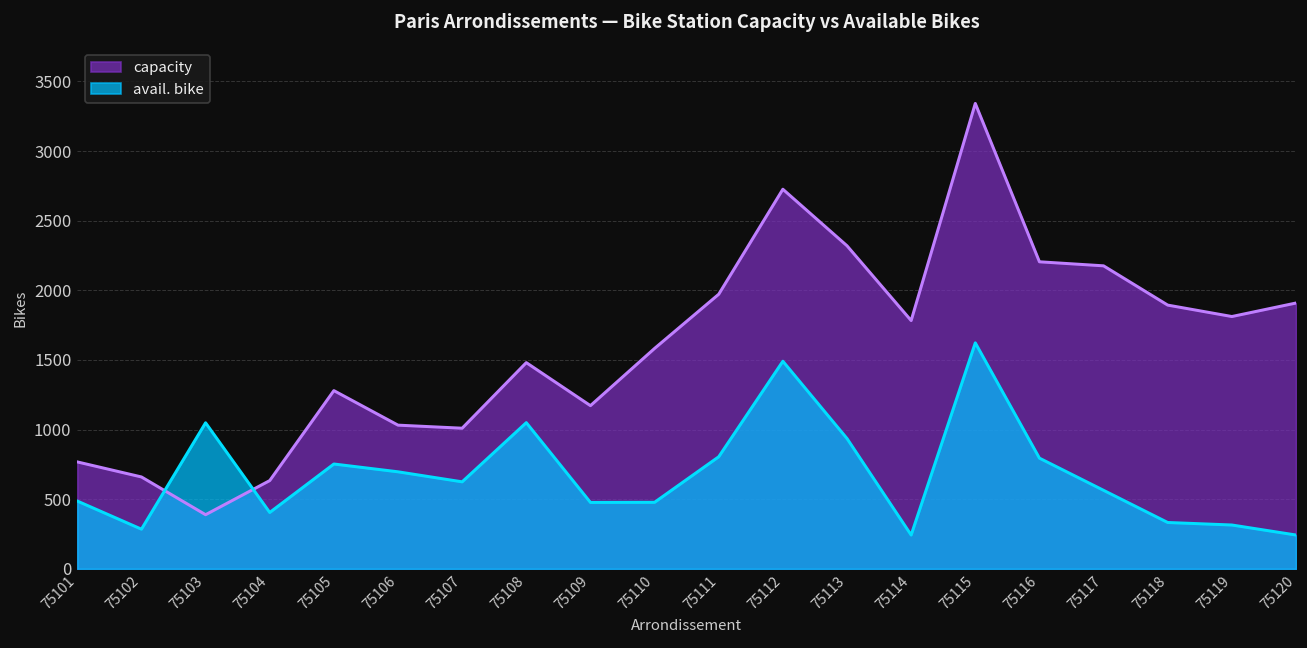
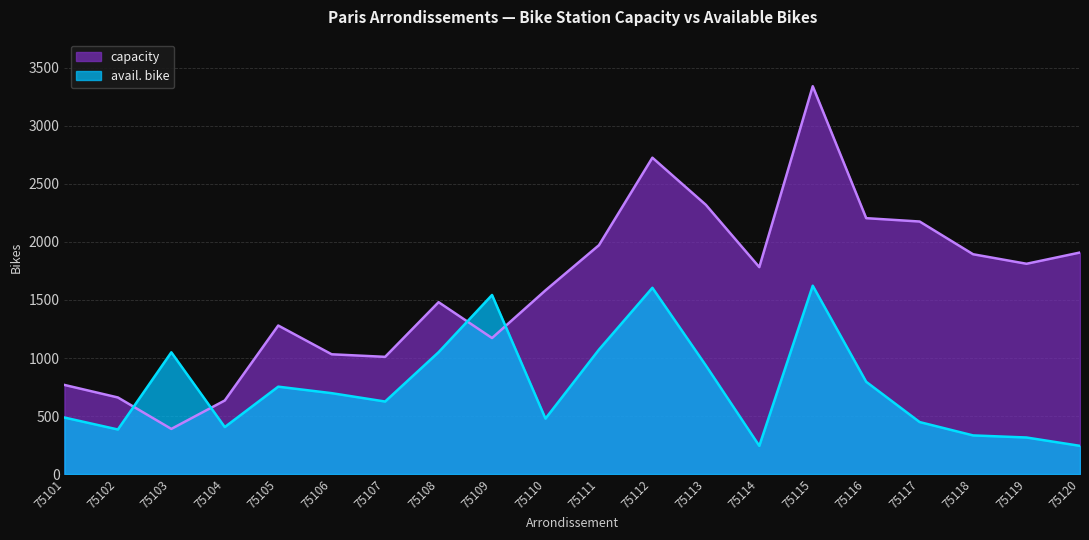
  {
    "capacity": {
      "75101": 770,
      "75102": 660,
      "75103": 390,
      "75104": 630,
      "75105": 1280,
      "75106": 1030,
      "75107": 1010,
      "75108": 1480,
      "75109": 1170,
      "75110": 1580,
      "75111": 1970,
      "75112": 2730,
      "75113": 2320,
      "75114": 1780,
      "75115": 3340,
      "75116": 2210,
      "75117": 2180,
      "75118": 1890,
      "75119": 1810,
      "75120": 1910
    },
    "avail. bike": {
      "75101": 490,
-     "75102": 290,
+     "75102": 380,
      "75103": 1050,
      "75104": 410,
      "75105": 750,
      "75106": 700,
      "75107": 630,
      "75108": 1050,
-     "75109": 480,
+     "75109": 1540,
      "75110": 480,
-     "75111": 810,
-     "75112": 1490,
+     "75111": 1070,
+     "75112": 1610,
      "75113": 940,
      "75114": 240,
      "75115": 1620,
      "75116": 800,
-     "75117": 560,
+     "75117": 450,
      "75118": 330,
      "75119": 320,
      "75120": 240
    }
  }
